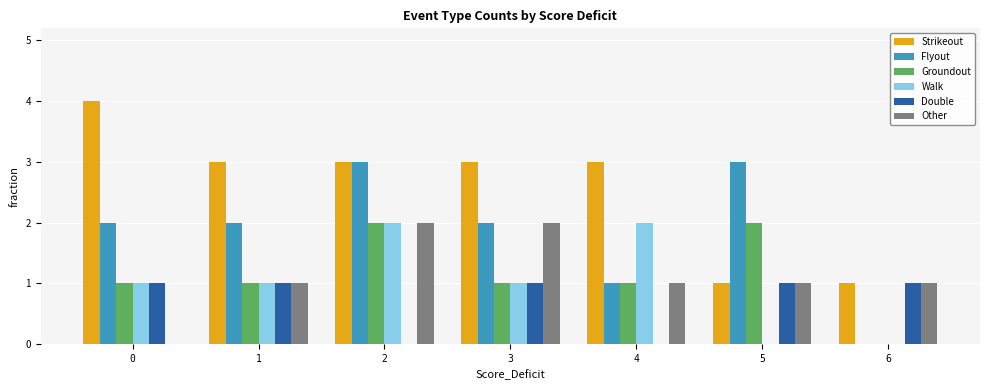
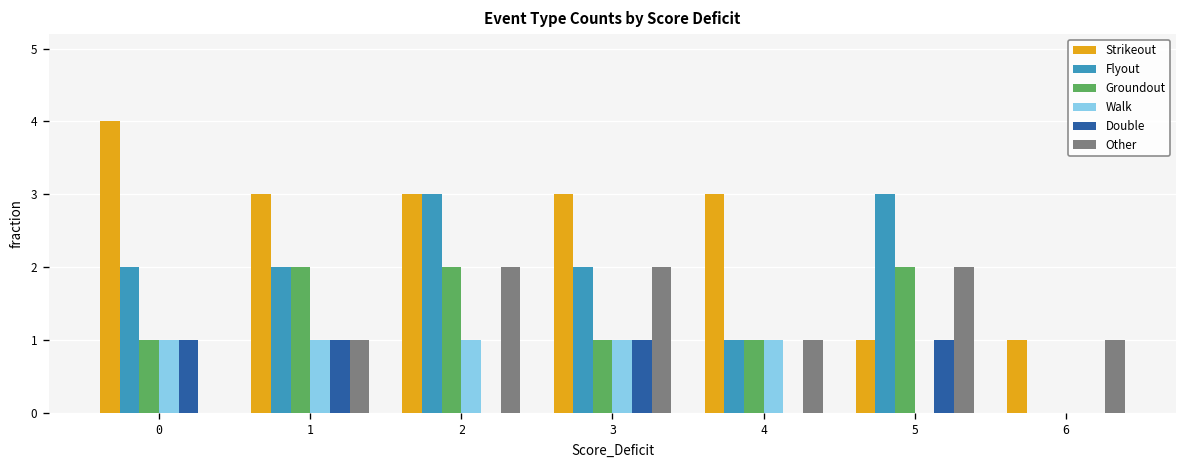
  {
    "Strikeout": {
      "0": 4,
      "1": 3,
      "2": 3,
      "3": 3,
      "4": 3,
      "5": 1,
      "6": 1
    },
    "Flyout": {
      "0": 2,
      "1": 2,
      "2": 3,
      "3": 2,
      "4": 1,
      "5": 3,
      "6": 0
    },
    "Groundout": {
      "0": 1,
-     "1": 1,
+     "1": 2,
      "2": 2,
      "3": 1,
      "4": 1,
      "5": 2,
      "6": 0
    },
    "Walk": {
      "0": 1,
      "1": 1,
-     "2": 2,
+     "2": 1,
      "3": 1,
-     "4": 2,
+     "4": 1,
      "5": 0,
      "6": 0
    },
    "Double": {
      "0": 1,
      "1": 1,
      "2": 0,
      "3": 1,
      "4": 0,
      "5": 1,
-     "6": 1
+     "6": 0
    },
    "Other": {
      "0": 0,
      "1": 1,
      "2": 2,
      "3": 2,
      "4": 1,
-     "5": 1,
+     "5": 2,
      "6": 1
    }
  }
